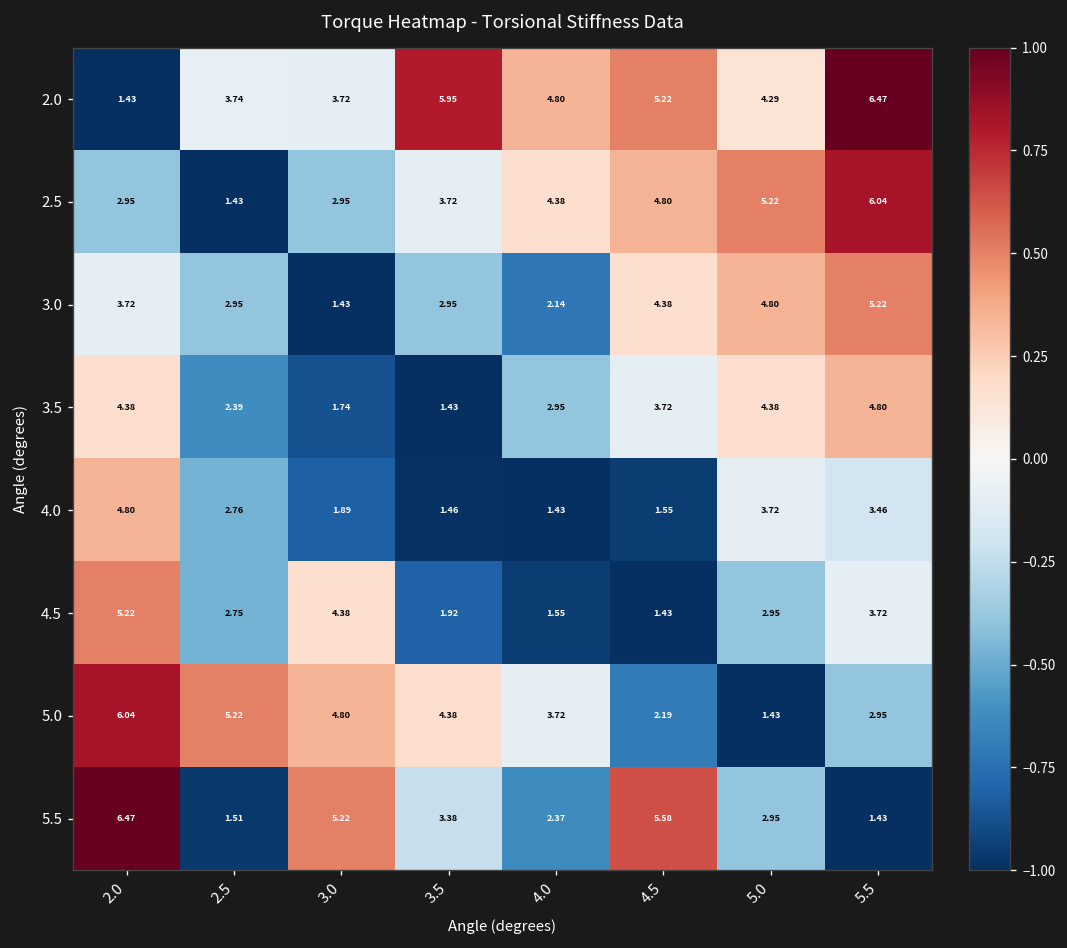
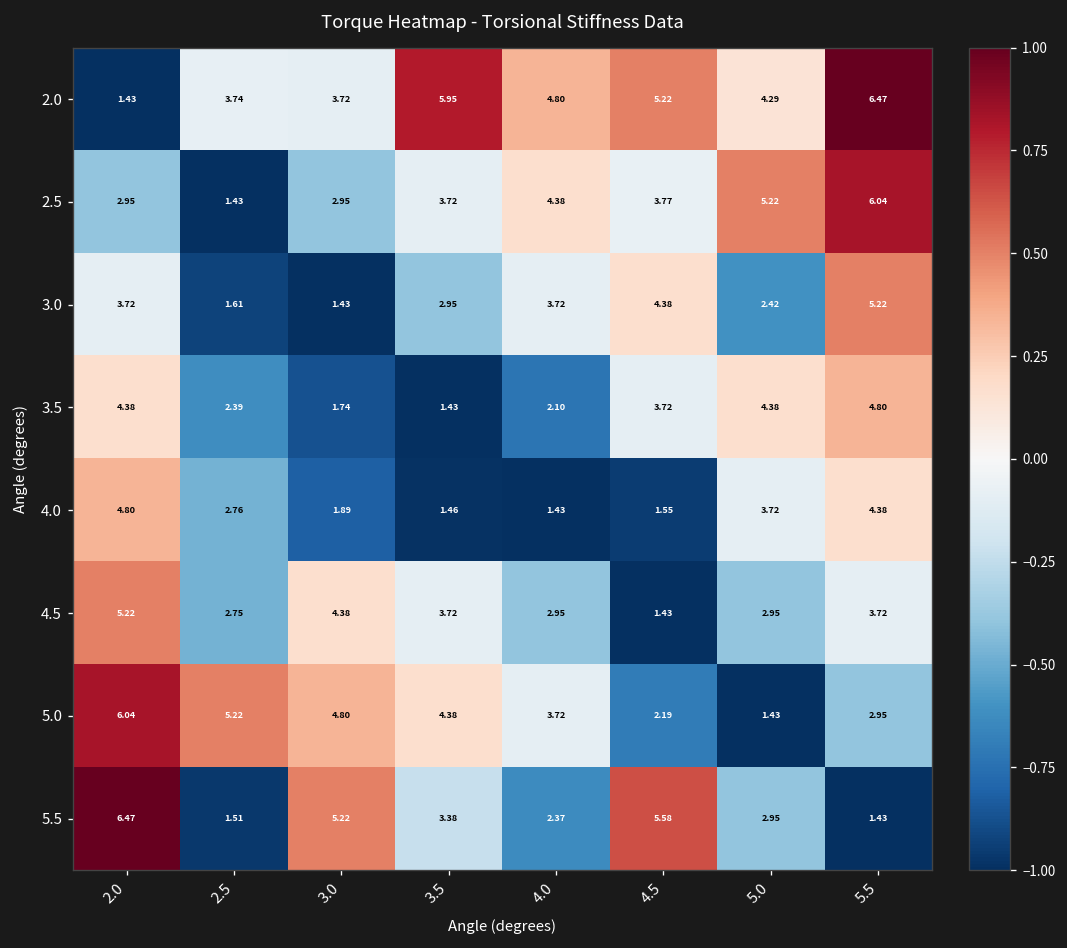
  {
    "2.0": {
      "2.0": 1.43,
      "2.5": 3.74,
      "3.0": 3.72,
      "3.5": 5.95,
      "4.0": 4.80,
      "4.5": 5.22,
      "5.0": 4.29,
      "5.5": 6.47
    },
    "2.5": {
      "2.0": 2.95,
      "2.5": 1.43,
      "3.0": 2.95,
      "3.5": 3.72,
      "4.0": 4.38,
-     "4.5": 4.80,
+     "4.5": 3.77,
      "5.0": 5.22,
      "5.5": 6.04
    },
    "3.0": {
      "2.0": 3.72,
-     "2.5": 2.95,
+     "2.5": 1.61,
      "3.0": 1.43,
      "3.5": 2.95,
-     "4.0": 2.14,
+     "4.0": 3.72,
      "4.5": 4.38,
-     "5.0": 4.80,
+     "5.0": 2.42,
      "5.5": 5.22
    },
    "3.5": {
      "2.0": 4.38,
      "2.5": 2.39,
      "3.0": 1.74,
      "3.5": 1.43,
-     "4.0": 2.95,
+     "4.0": 2.10,
      "4.5": 3.72,
      "5.0": 4.38,
      "5.5": 4.80
    },
    "4.0": {
      "2.0": 4.80,
      "2.5": 2.76,
      "3.0": 1.89,
      "3.5": 1.46,
      "4.0": 1.43,
      "4.5": 1.55,
      "5.0": 3.72,
-     "5.5": 3.46
+     "5.5": 4.38
    },
    "4.5": {
      "2.0": 5.22,
      "2.5": 2.75,
      "3.0": 4.38,
-     "3.5": 1.92,
-     "4.0": 1.55,
+     "3.5": 3.72,
+     "4.0": 2.95,
      "4.5": 1.43,
      "5.0": 2.95,
      "5.5": 3.72
    },
    "5.0": {
      "2.0": 6.04,
      "2.5": 5.22,
      "3.0": 4.80,
      "3.5": 4.38,
      "4.0": 3.72,
      "4.5": 2.19,
      "5.0": 1.43,
      "5.5": 2.95
    },
    "5.5": {
      "2.0": 6.47,
      "2.5": 1.51,
      "3.0": 5.22,
      "3.5": 3.38,
      "4.0": 2.37,
      "4.5": 5.58,
      "5.0": 2.95,
      "5.5": 1.43
    }
  }
